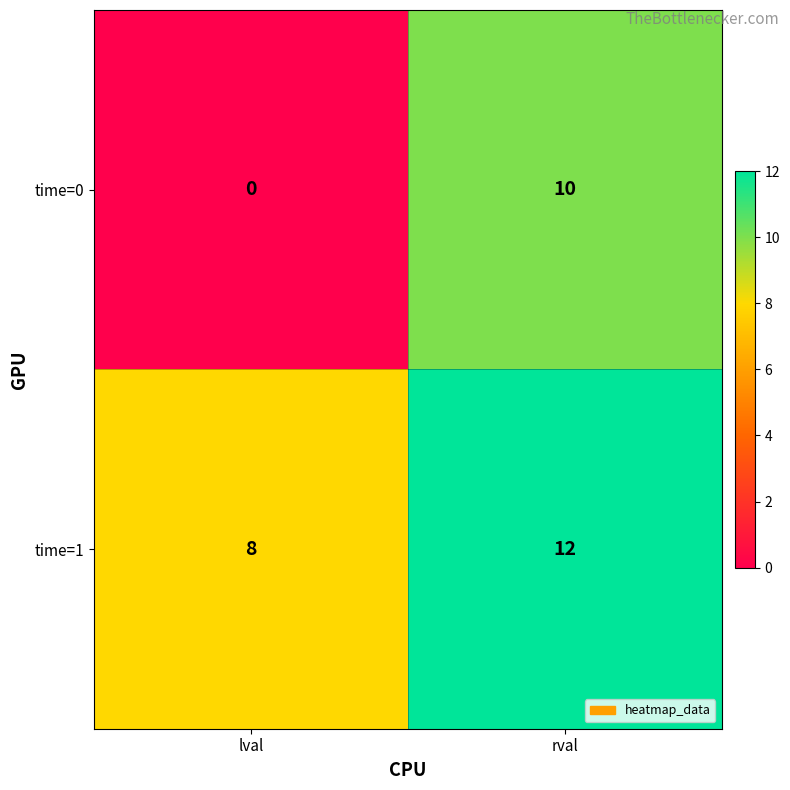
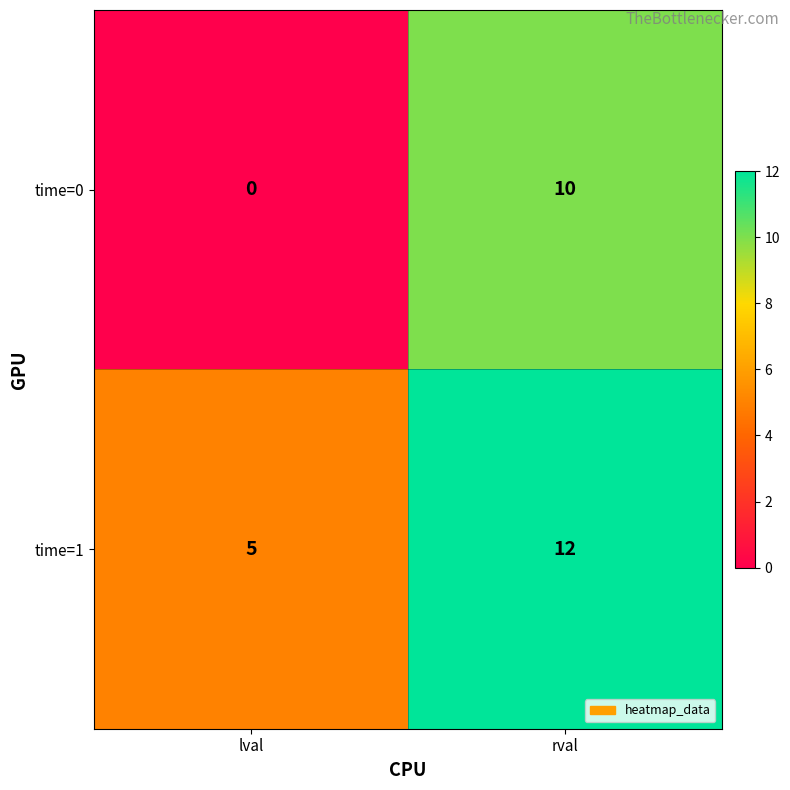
  {
    "time=0": {
      "lval": 0,
      "rval": 10
    },
    "time=1": {
-     "lval": 8,
+     "lval": 5,
      "rval": 12
    }
  }
